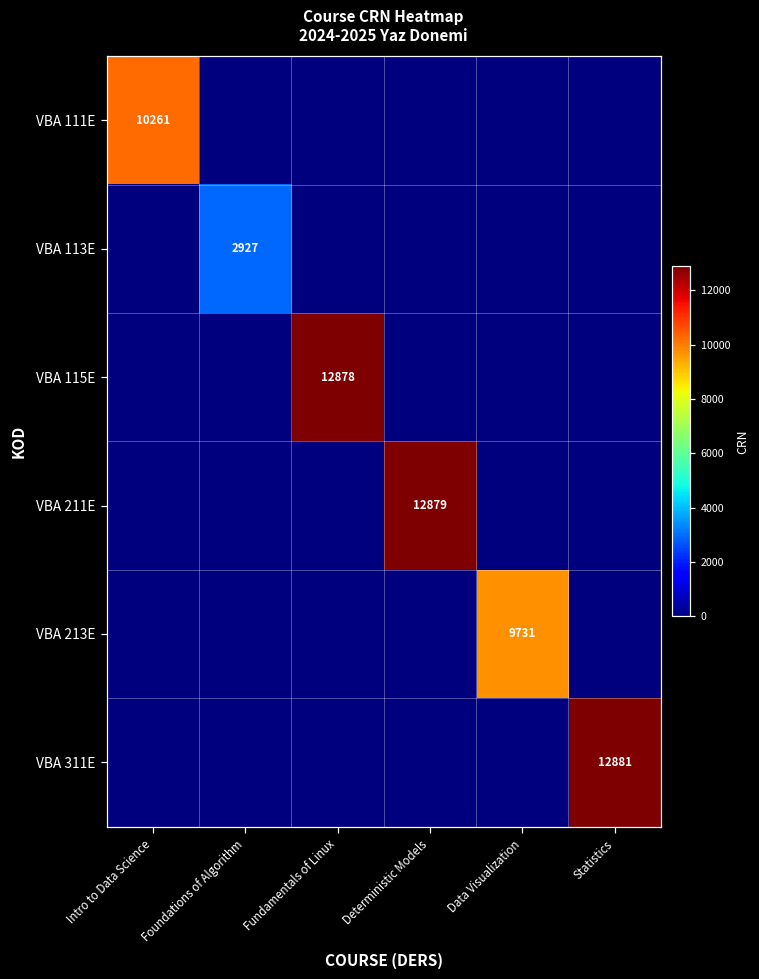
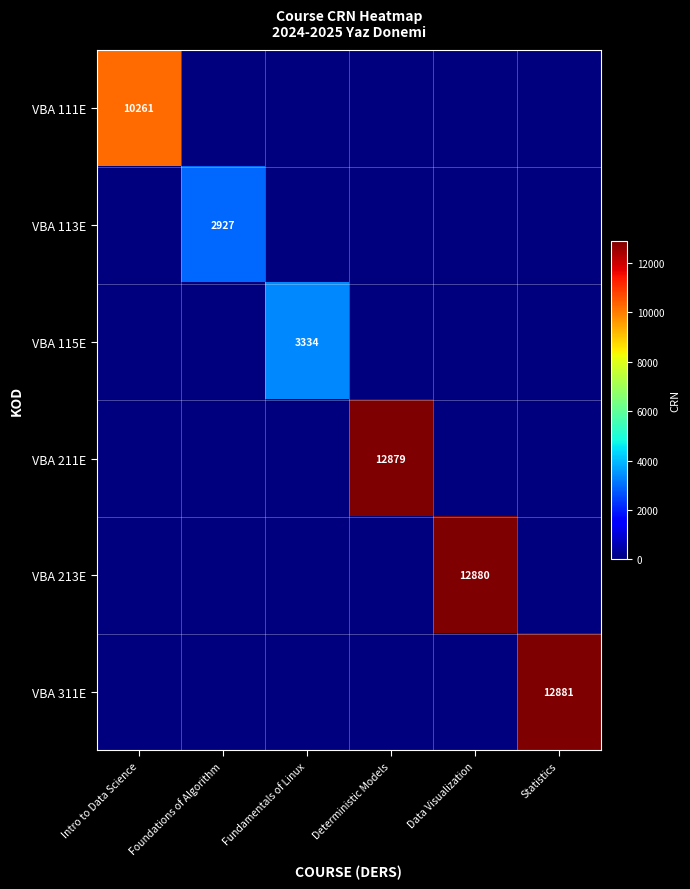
  {
    "VBA 111E": {
      "Intro to Data Science": 10261
    },
    "VBA 113E": {
      "Foundations of Algorithm": 2927
    },
    "VBA 115E": {
-     "Fundamentals of Linux": 12878
+     "Fundamentals of Linux": 3334
    },
    "VBA 211E": {
      "Deterministic Models": 12879
    },
    "VBA 213E": {
-     "Data Visualization": 9731
+     "Data Visualization": 12880
    },
    "VBA 311E": {
      "Statistics": 12881
    }
  }
